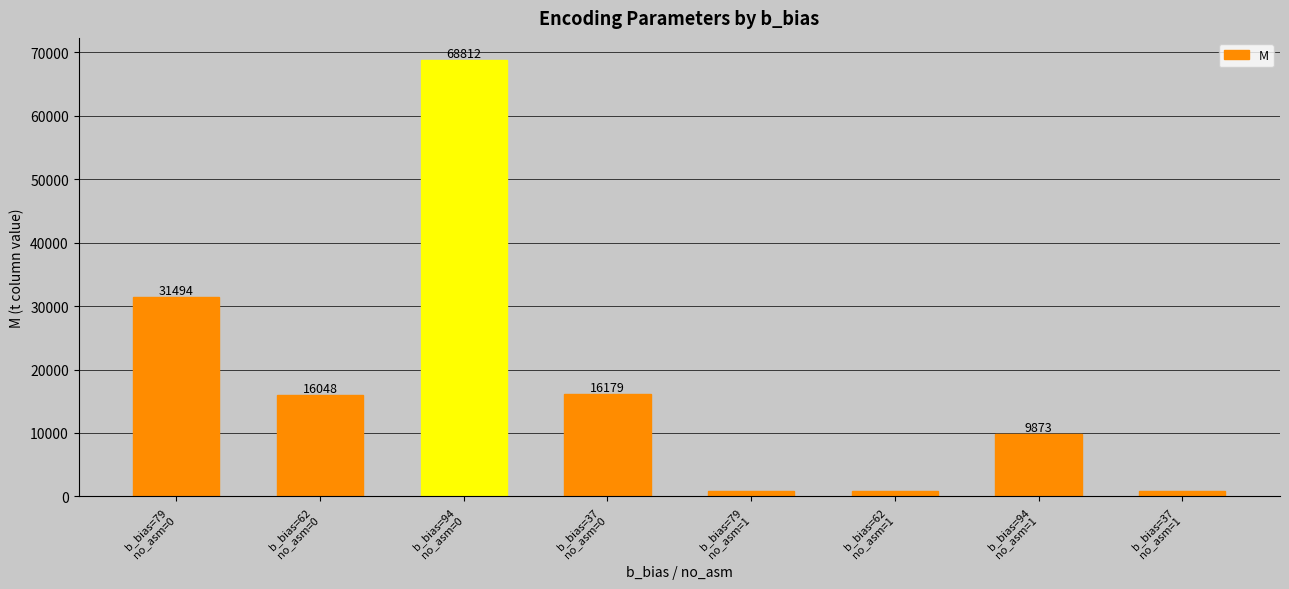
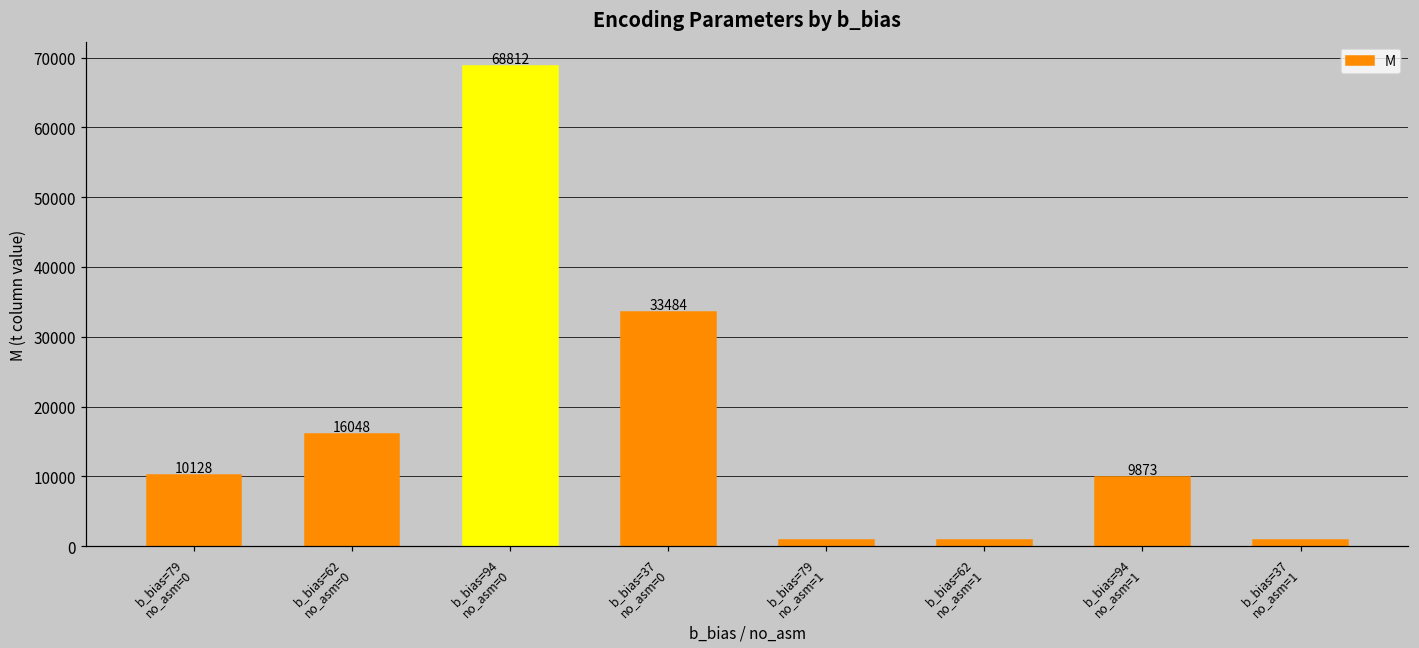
  {
-   "b_bias=79 no_asm=0": 31494,
+   "b_bias=79 no_asm=0": 10128,
    "b_bias=62 no_asm=0": 16048,
    "b_bias=94 no_asm=0": 68812,
-   "b_bias=37 no_asm=0": 16179,
+   "b_bias=37 no_asm=0": 33484,
    "b_bias=94 no_asm=1": 9873
  }
